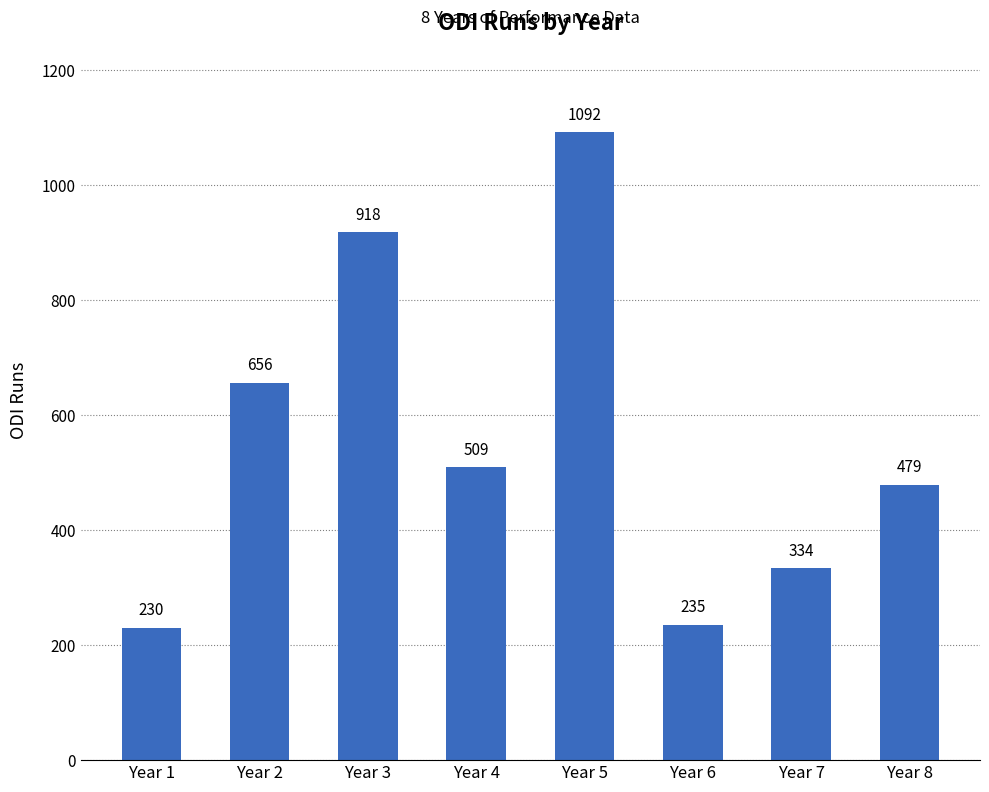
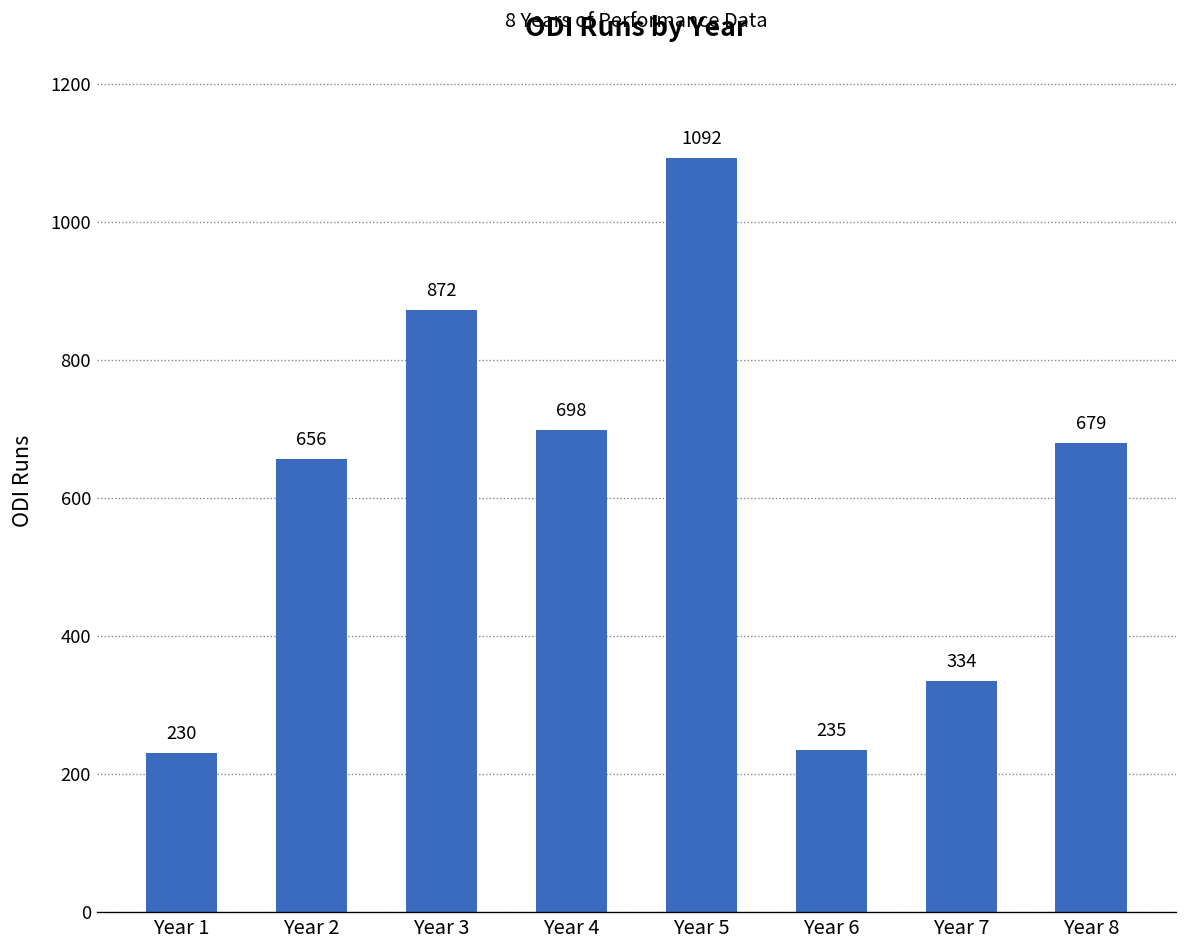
  {
    "Year 1": 230,
    "Year 2": 656,
-   "Year 3": 918,
-   "Year 4": 509,
+   "Year 3": 872,
+   "Year 4": 698,
    "Year 5": 1092,
    "Year 6": 235,
    "Year 7": 334,
-   "Year 8": 479
+   "Year 8": 679
  }
